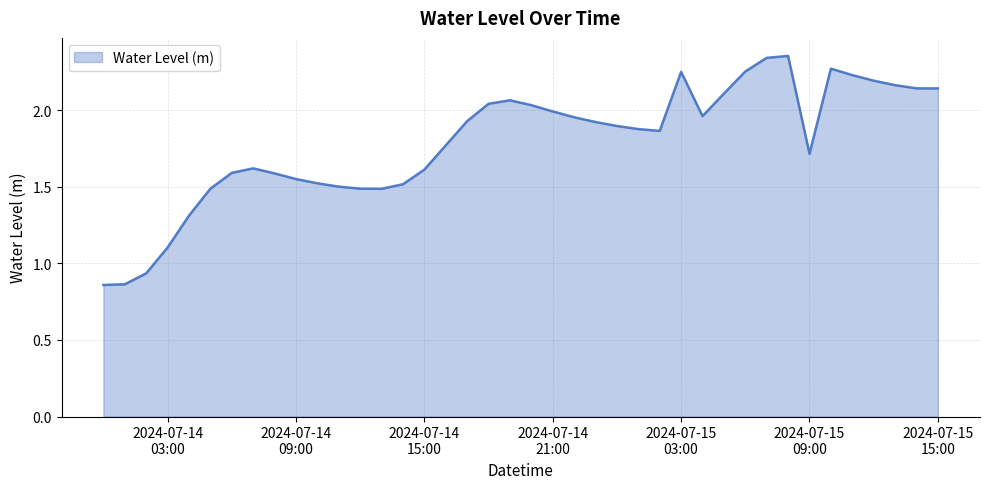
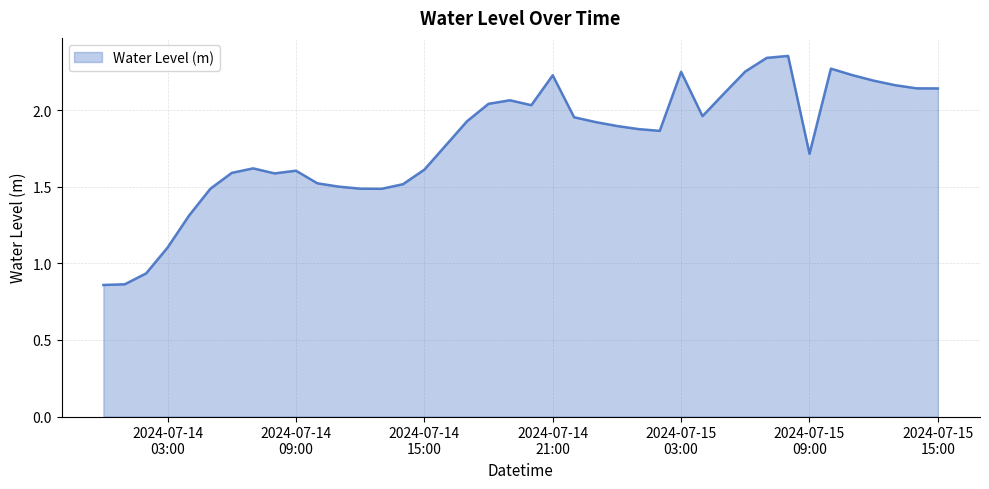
  {
    "2024-07-14 03:00": 1.10,
-   "2024-07-14 09:00": 1.55,
+   "2024-07-14 09:00": 1.60,
    "2024-07-14 15:00": 1.61,
-   "2024-07-14 21:00": 1.99,
+   "2024-07-14 21:00": 2.23,
    "2024-07-15 03:00": 2.25,
    "2024-07-15 09:00": 1.71,
    "2024-07-15 15:00": 2.14
  }
